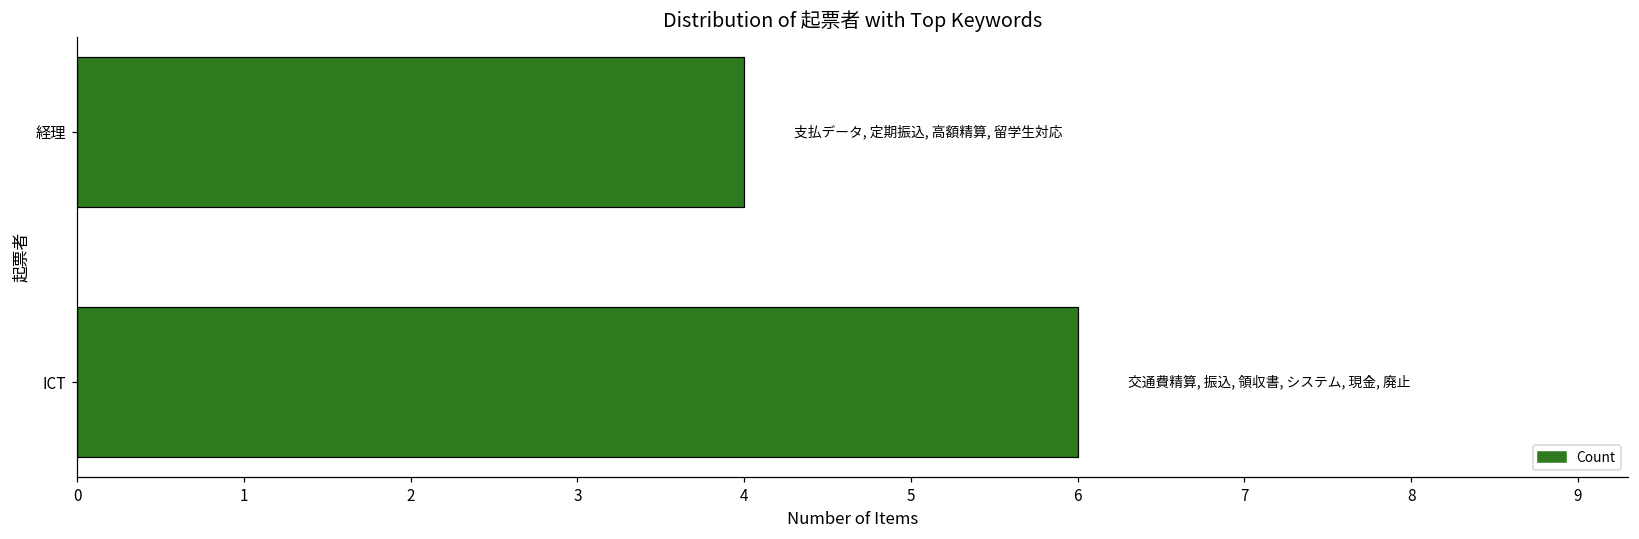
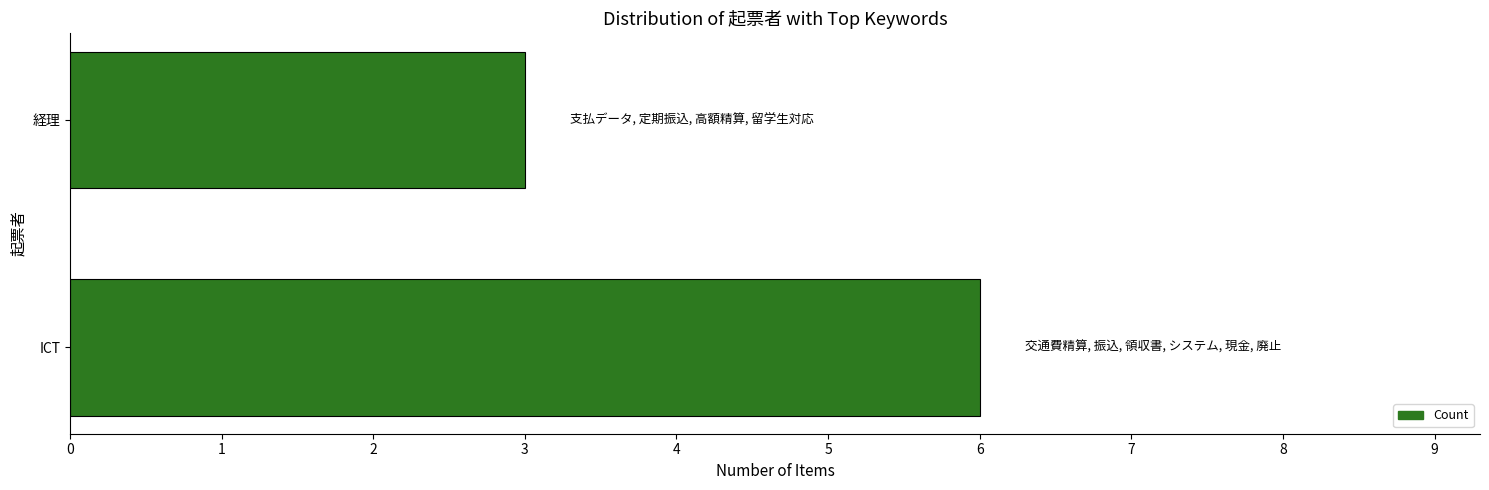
  {
-   "経理": 4,
+   "経理": 3,
    "ICT": 6
  }
